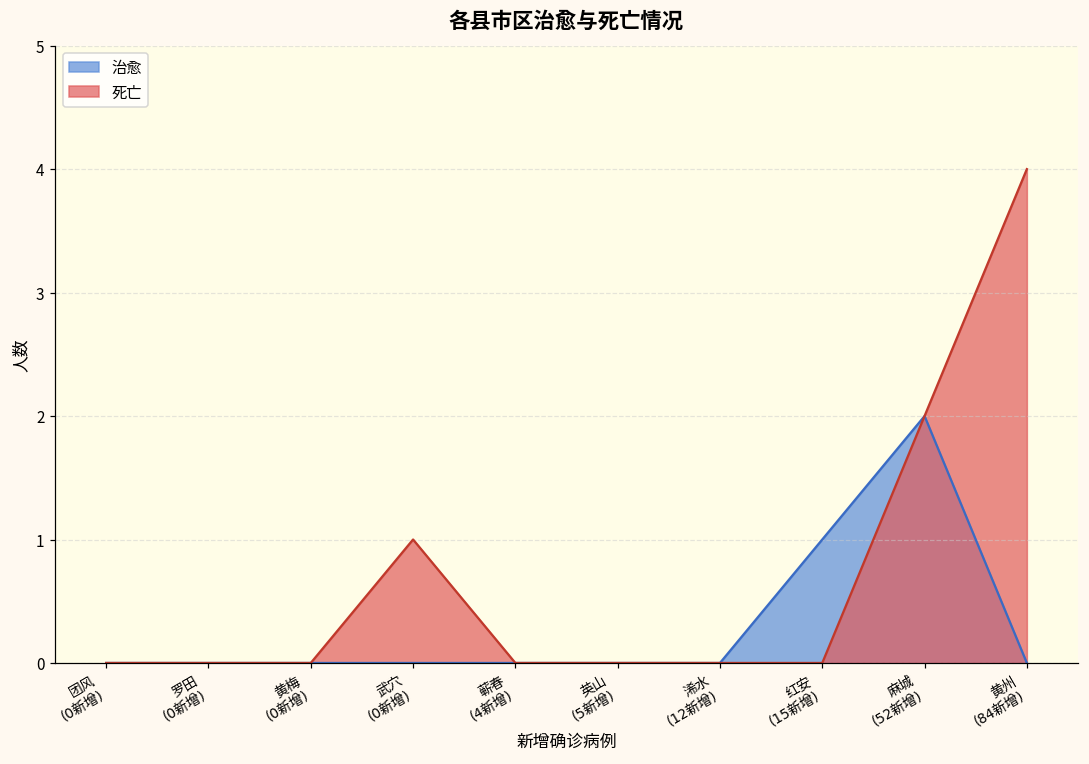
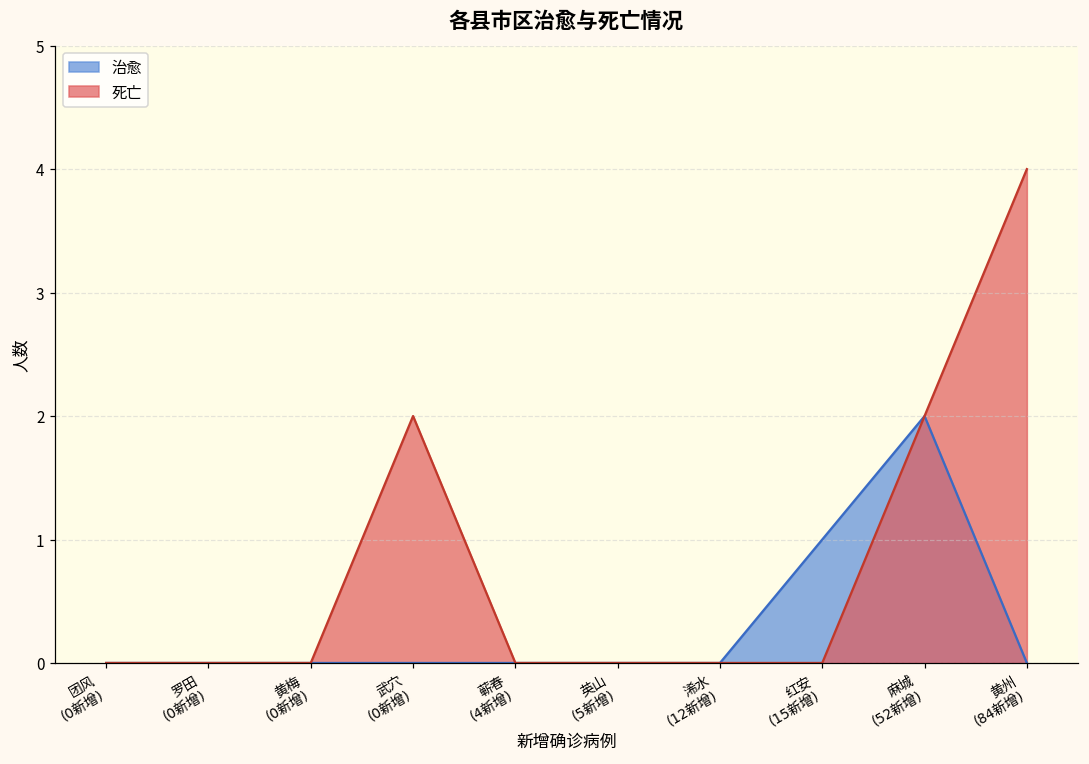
  {
    "治愈": {
      "武穴 (0新增)": 0,
      "红安 (15新增)": 1,
      "黄州 (84新增)": 0
    },
    "死亡": {
-     "武穴 (0新增)": 1,
+     "武穴 (0新增)": 2,
      "红安 (15新增)": 0,
      "黄州 (84新增)": 4
    }
  }
